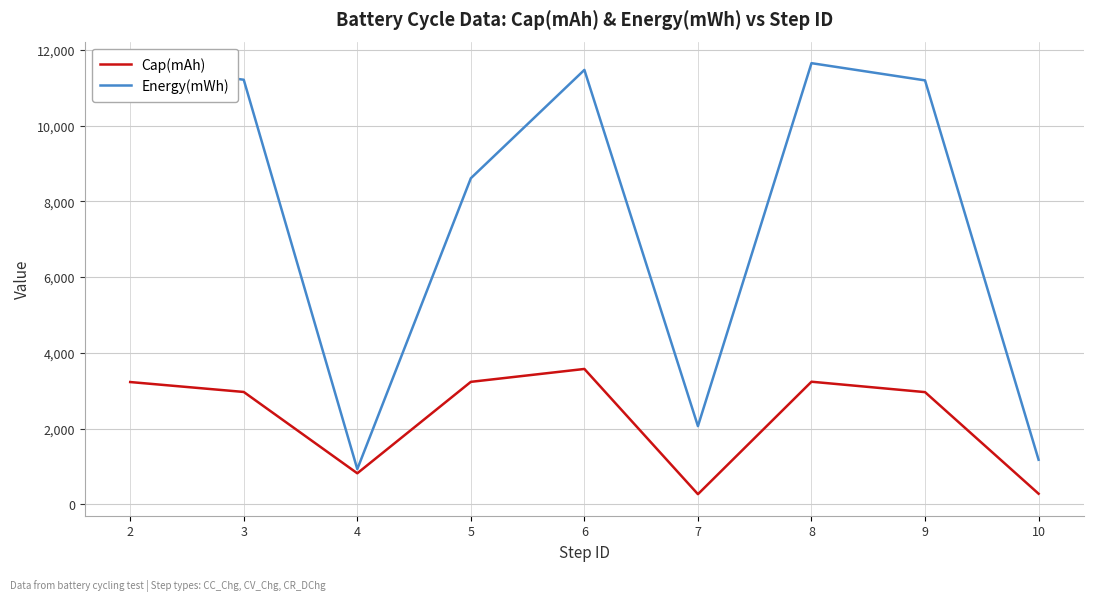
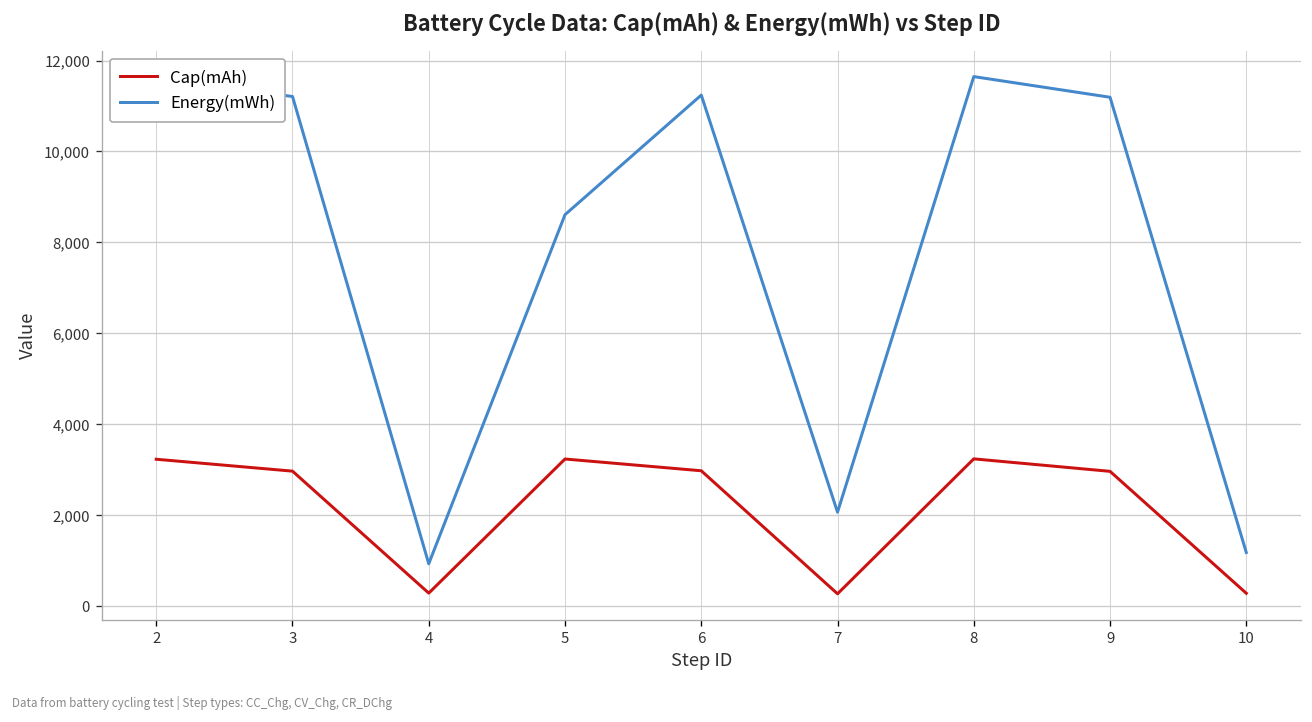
  {
    "Cap(mAh)": {
      "2": "3,200",
      "3": "3,000",
-     "4": "800",
+     "4": "300",
      "5": "3,200",
-     "6": "3,600",
+     "6": "3,000",
      "7": "300",
      "8": "3,200",
      "9": "3,000",
      "10": "300"
    },
    "Energy(mWh)": {
      "3": "11,200",
      "4": "900",
      "5": "8,600",
-     "6": "11,500",
+     "6": "11,200",
      "7": "2,100",
      "8": "11,600",
      "9": "11,200",
      "10": "1,200"
    }
  }
